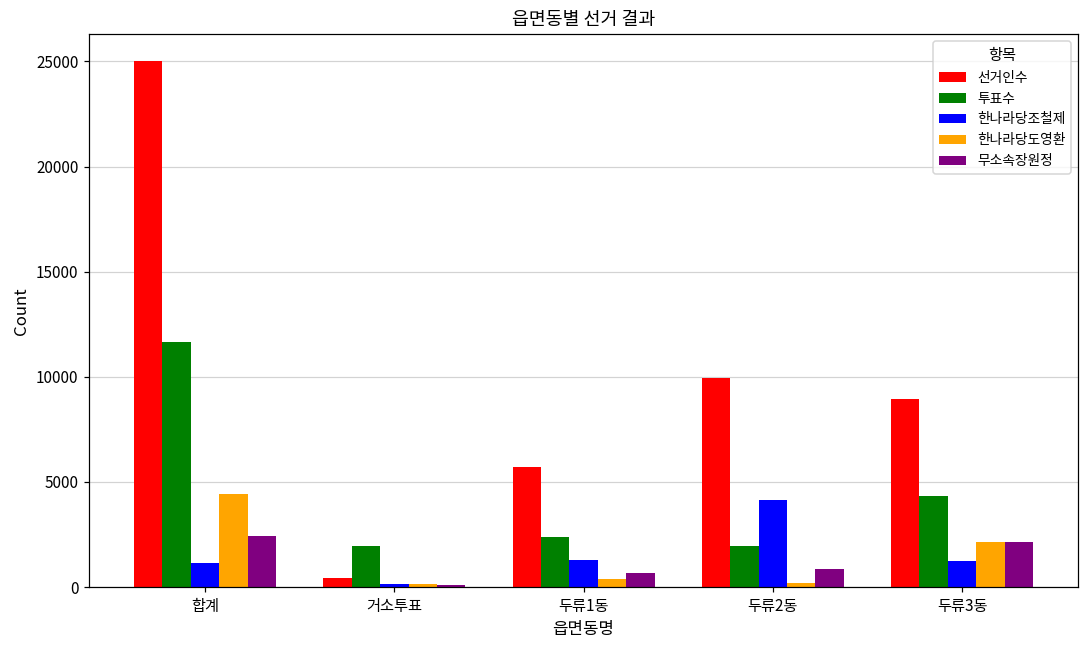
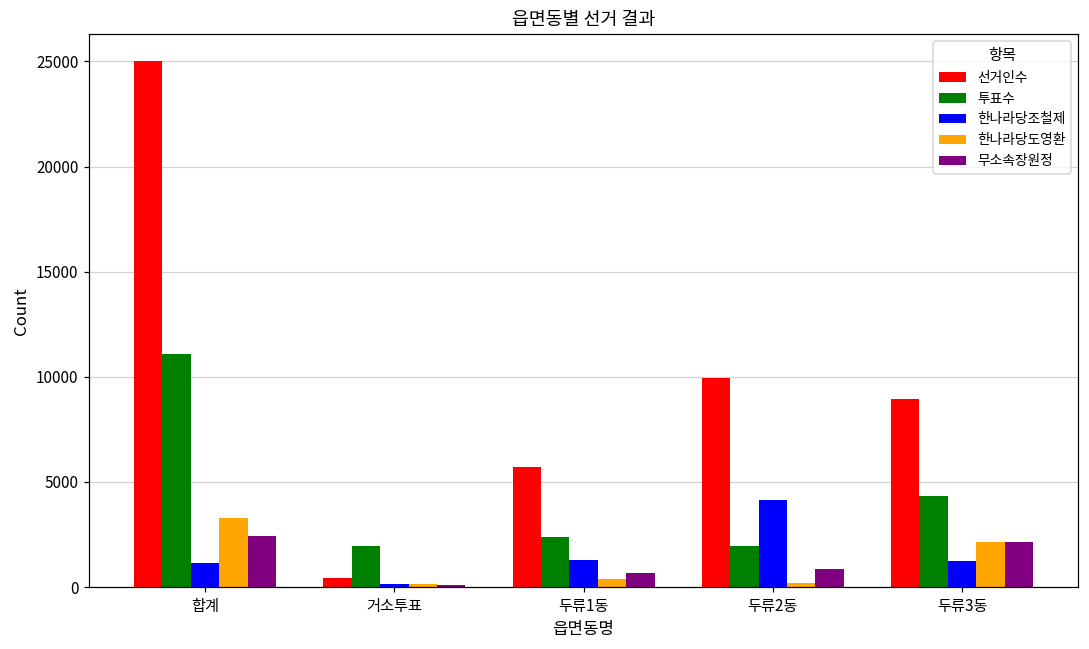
  {
    "선거인수": {
      "합계": 25000,
      "거소투표": 400,
      "두류1동": 5700,
      "두류2동": 9900,
      "두류3동": 8900
    },
    "투표수": {
-     "합계": 11700,
+     "합계": 11100,
      "거소투표": 2000,
      "두류1동": 2400,
      "두류2동": 1900,
      "두류3동": 4300
    },
    "한나라당조철제": {
      "합계": 1100,
      "거소투표": 200,
      "두류1동": 1300,
      "두류2동": 4100,
      "두류3동": 1200
    },
    "한나라당도영환": {
-     "합계": 4400,
+     "합계": 3300,
      "거소투표": 100,
      "두류1동": 400,
      "두류2동": 200,
      "두류3동": 2100
    },
    "무소속장원정": {
      "합계": 2400,
      "두류1동": 600,
      "두류2동": 900,
      "두류3동": 2100
    }
  }
